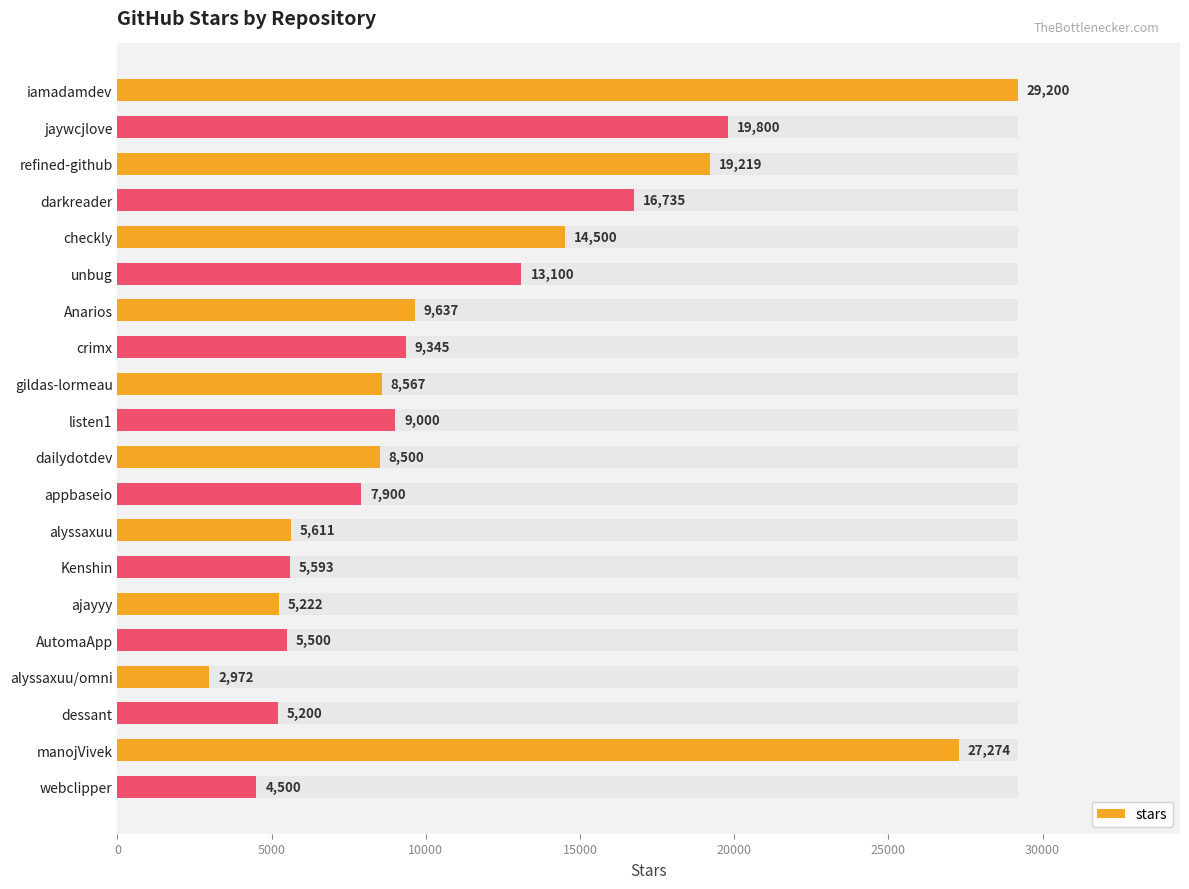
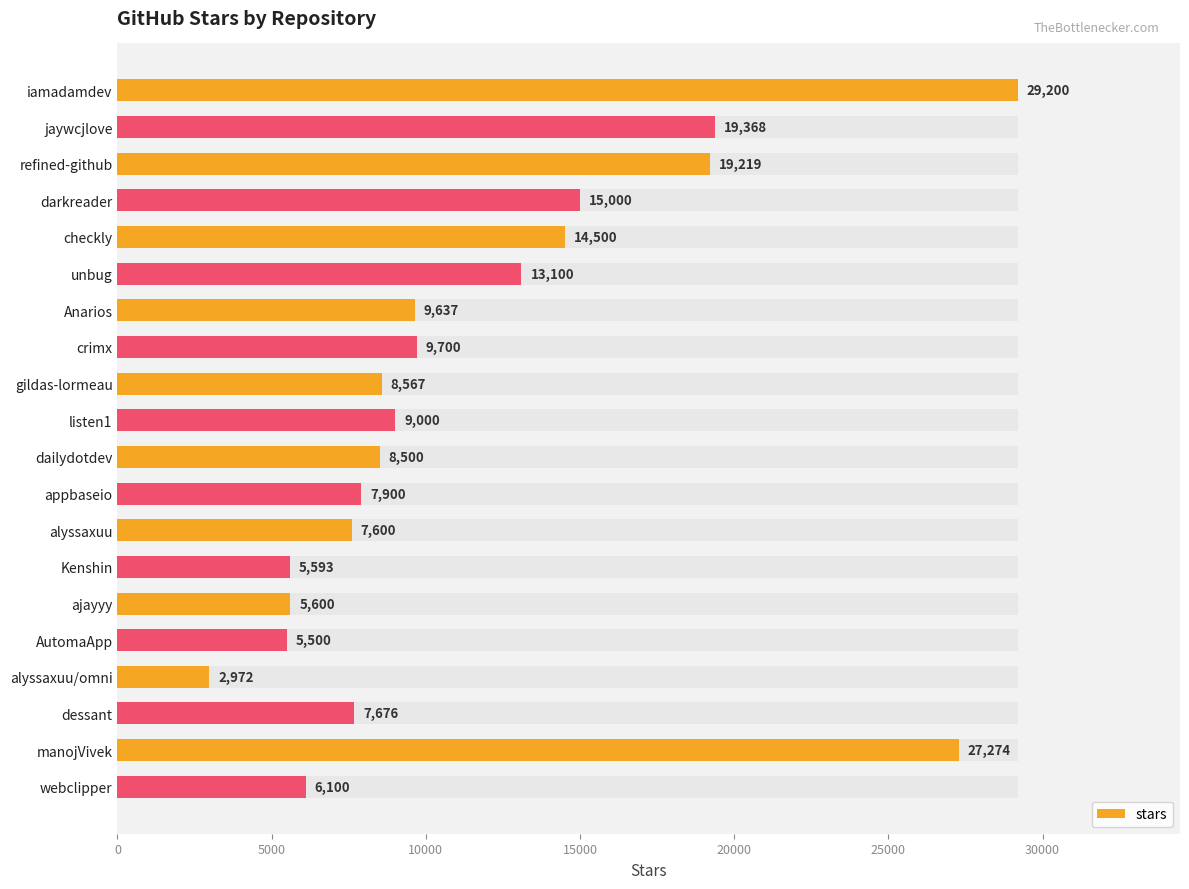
  {
    "stars": {
      "iamadamdev": "29,200",
-     "jaywcjlove": "19,800",
-     "darkreader": "16,735",
-     "crimx": "9,345",
-     "alyssaxuu": "5,611",
-     "ajayyy": "5,222",
-     "dessant": "5,200",
-     "webclipper": "4,500"
+     "jaywcjlove": "19,368",
+     "darkreader": "15,000",
+     "crimx": "9,700",
+     "alyssaxuu": "7,600",
+     "ajayyy": "5,600",
+     "dessant": "7,676",
+     "webclipper": "6,100"
    }
  }
